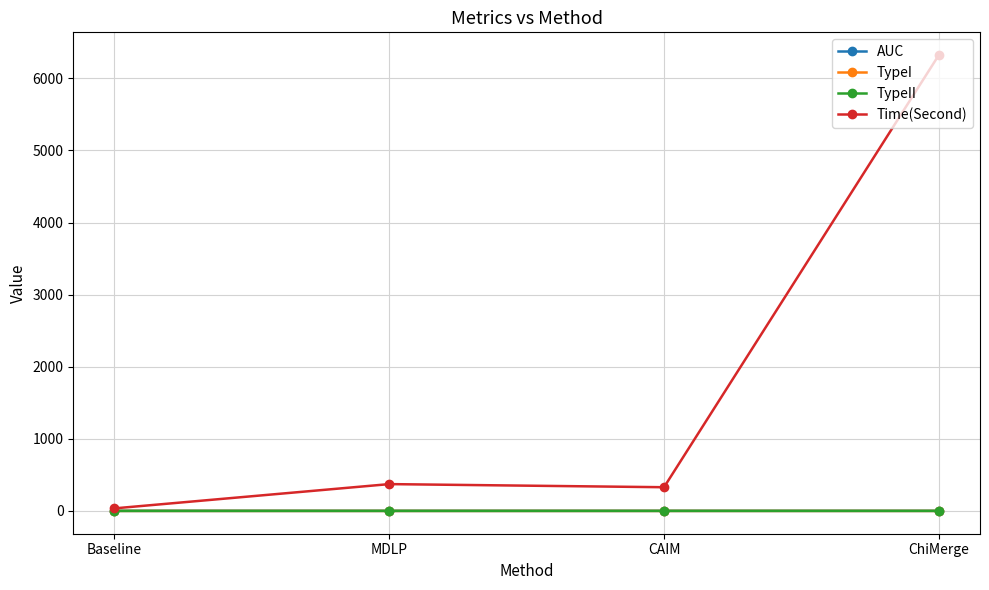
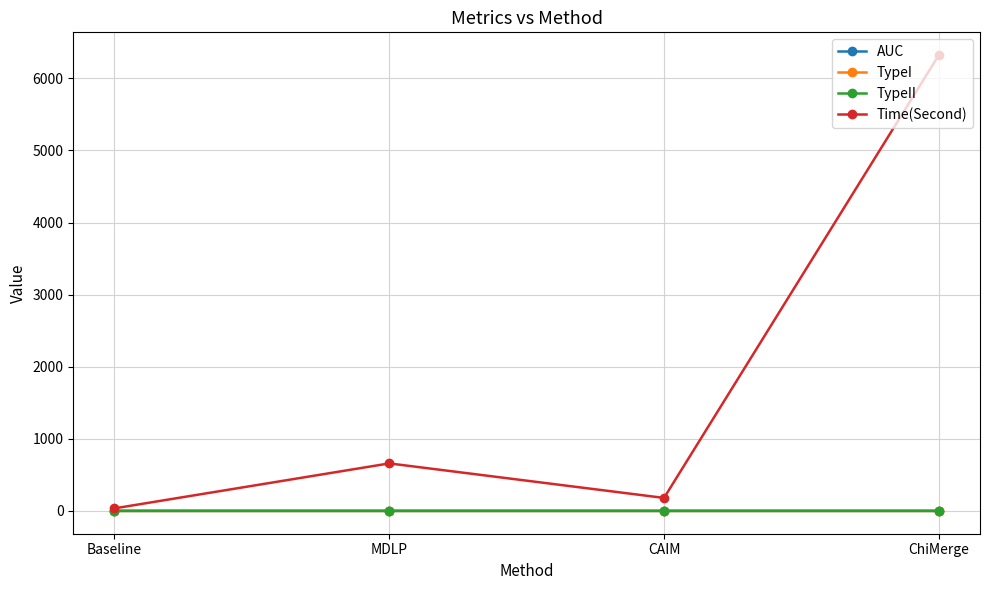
  {
    "TypeII": {
      "MDLP": 0,
      "CAIM": 0,
      "ChiMerge": 0
    },
    "Time(Second)": {
-     "MDLP": 400,
-     "CAIM": 300
+     "MDLP": 700,
+     "CAIM": 200
    }
  }
